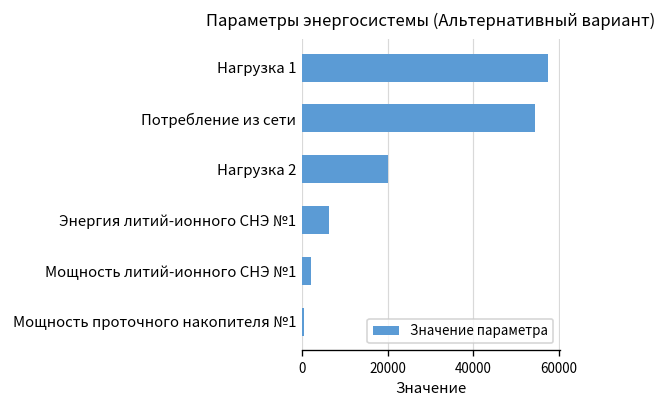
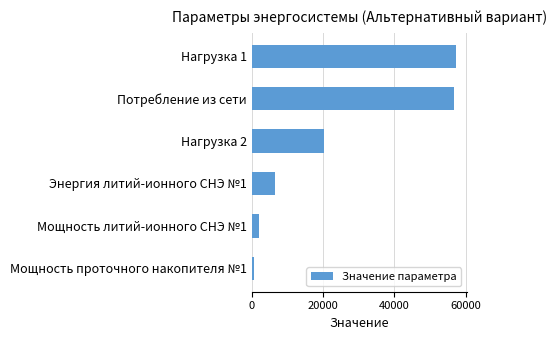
  {
    "Нагрузка 1": 57000,
-   "Потребление из сети": 55000,
+   "Потребление из сети": 57000,
    "Нагрузка 2": 20000,
    "Энергия литий-ионного СНЭ №1": 6000,
    "Мощность литий-ионного СНЭ №1": 2000
  }
